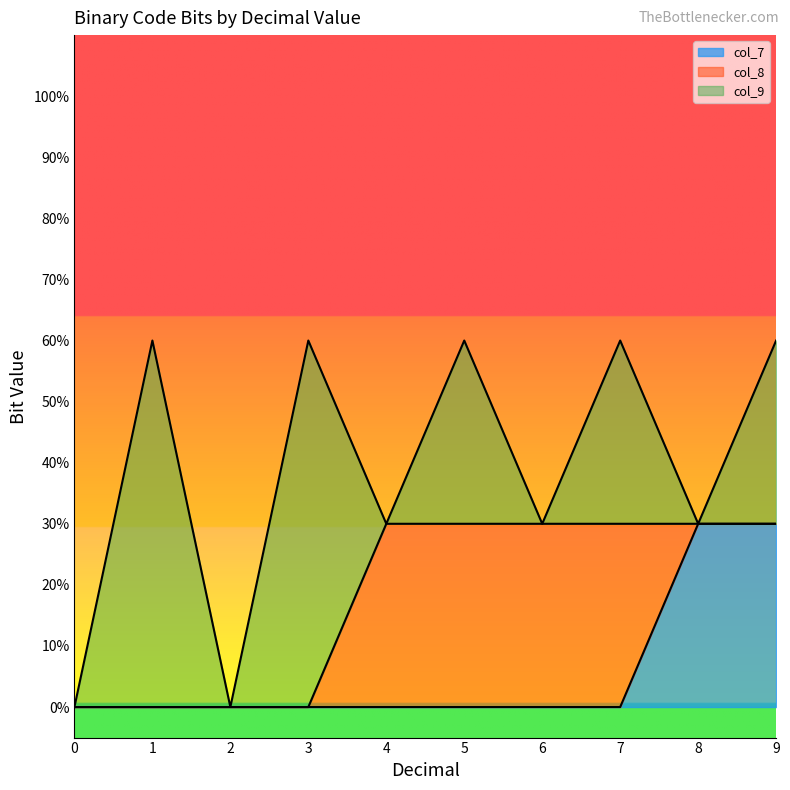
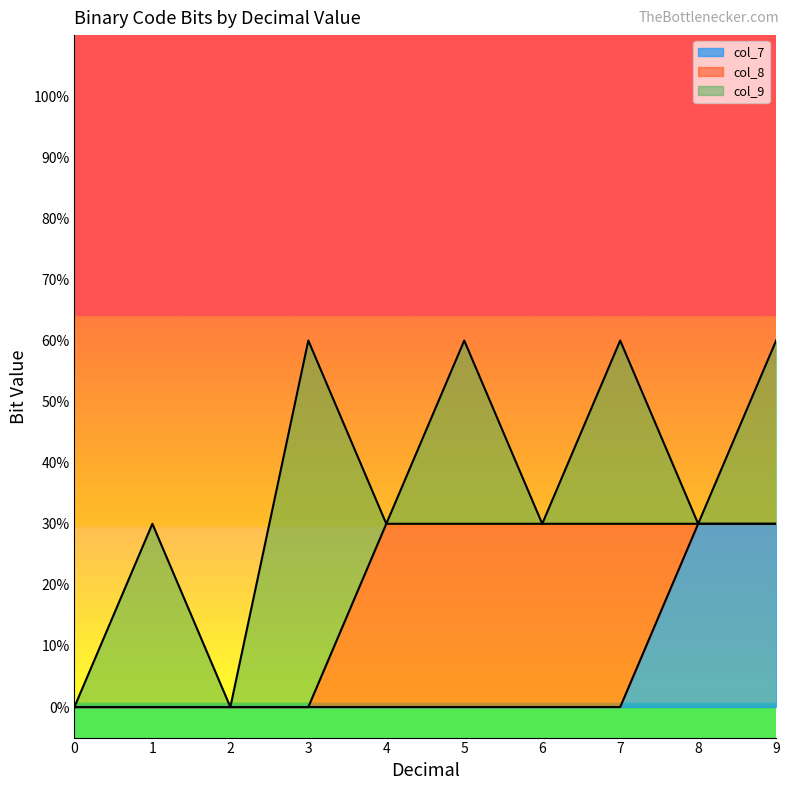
  {
    "col_7": {
      "4": "0%",
      "5": "0%",
      "6": "0%",
      "7": "0%"
    },
    "col_8": {
      "5": "30%",
      "7": "30%"
    },
    "col_9": {
-     "1": "60%",
+     "1": "30%",
      "3": "60%",
      "5": "30%",
      "7": "30%",
      "9": "30%"
    }
  }
